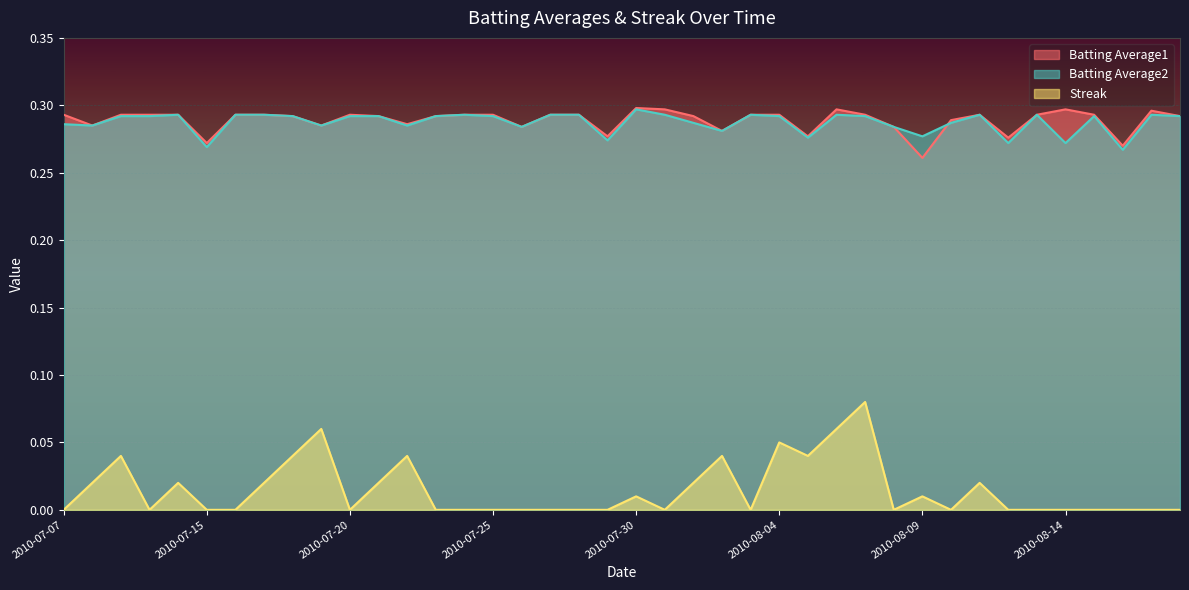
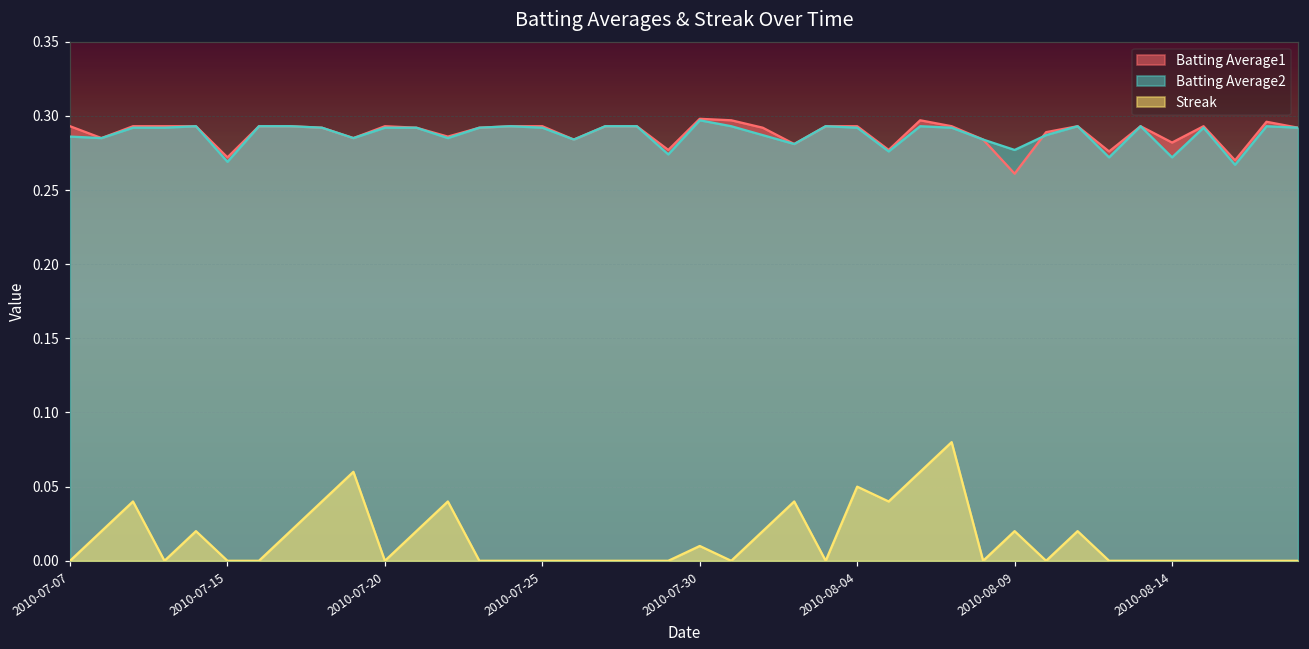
  {
    "Batting Average1": {
      "2010-07-07": 0.293,
      "2010-07-15": 0.272,
      "2010-08-09": 0.261,
-     "2010-08-14": 0.297
+     "2010-08-14": 0.282
    },
    "Batting Average2": {
      "2010-07-07": 0.286,
      "2010-07-15": 0.269,
      "2010-08-09": 0.277,
      "2010-08-14": 0.272
    },
    "Streak": {
      "2010-07-07": 0.000,
      "2010-07-15": 0.000,
      "2010-07-20": 0.000,
      "2010-07-25": 0.000,
      "2010-07-30": 0.010,
      "2010-08-04": 0.050,
-     "2010-08-09": 0.010,
+     "2010-08-09": 0.020,
      "2010-08-14": 0.000
    }
  }
